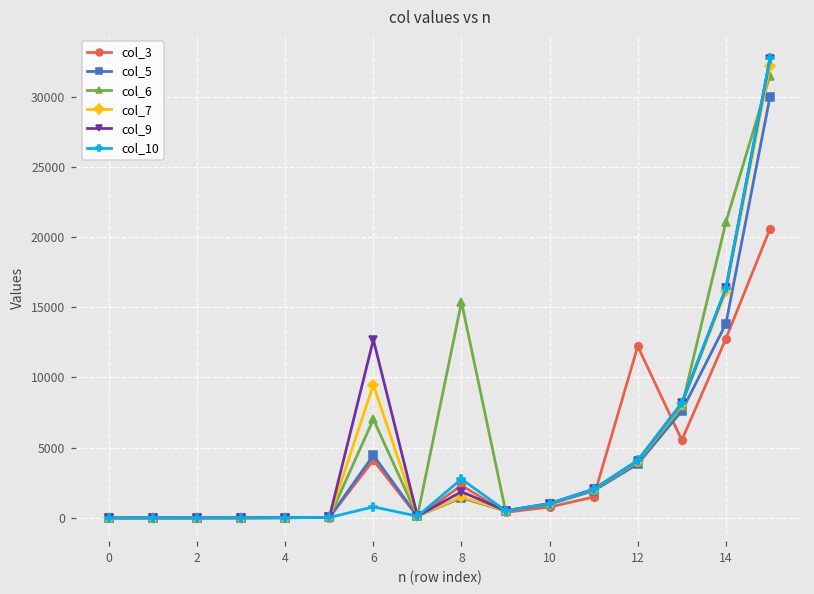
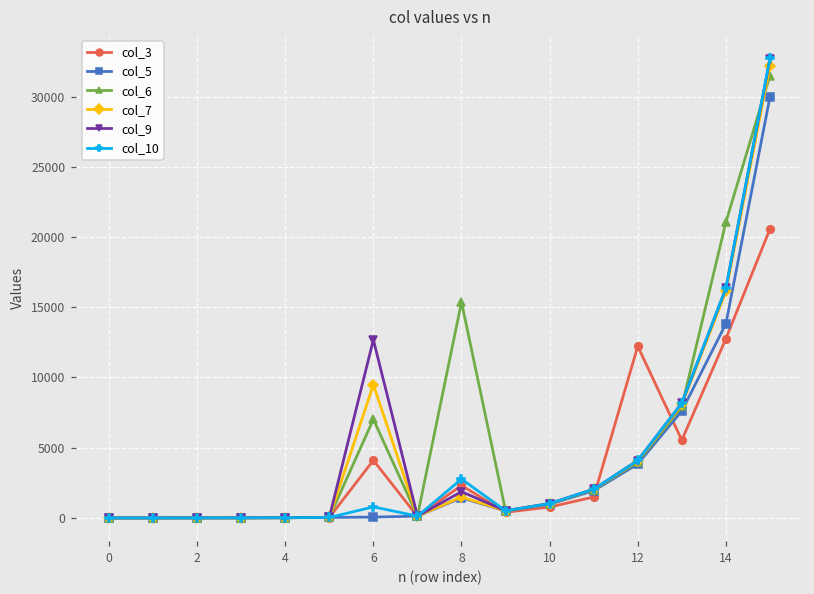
  {
    "col_3": {
      "6": 4100,
      "8": 2300,
      "10": 800,
      "12": 12200,
      "14": 12800
    },
    "col_5": {
-     "6": 4500,
+     "6": 100,
      "14": 13800
    },
    "col_6": {
      "6": 7000,
      "8": 15400,
      "14": 21100
    },
    "col_7": {
      "6": 9500,
      "14": 16100
    },
    "col_9": {
      "6": 12700,
      "8": 1900
    },
    "col_10": {
      "6": 800,
      "8": 2800
    }
  }
